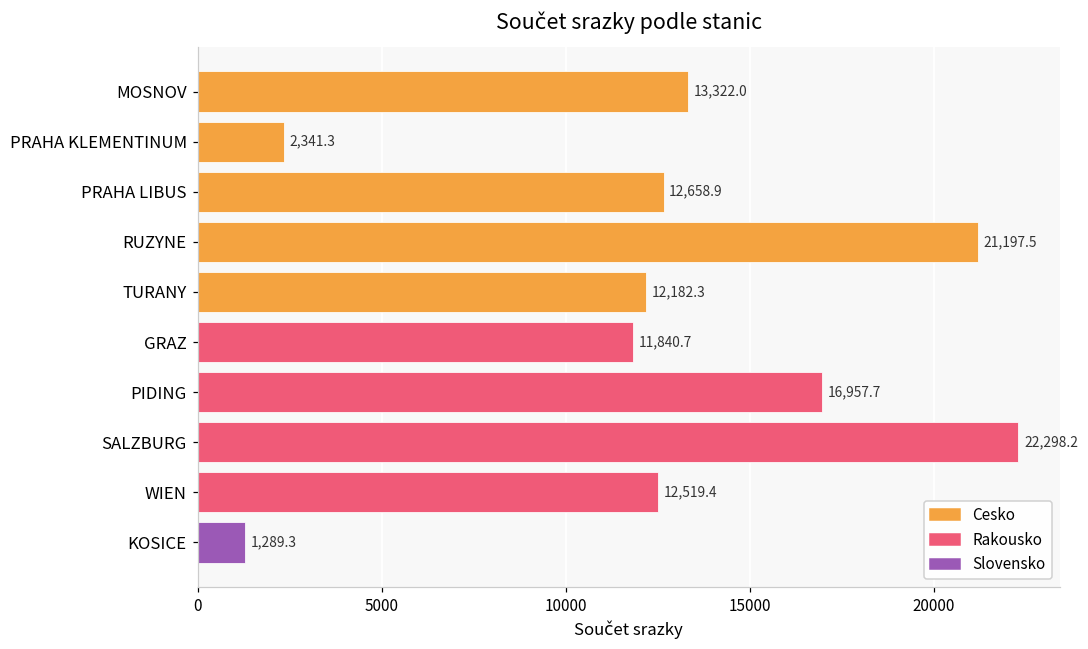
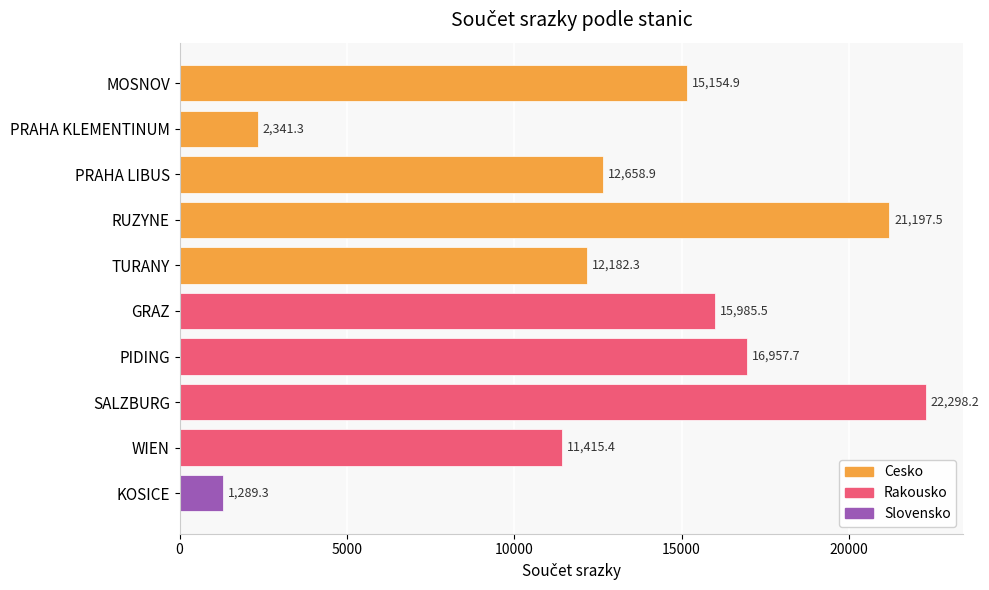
  {
-   "MOSNOV": "13,322.0",
+   "MOSNOV": "15,154.9",
    "PRAHA KLEMENTINUM": "2,341.3",
    "PRAHA LIBUS": "12,658.9",
    "RUZYNE": "21,197.5",
    "TURANY": "12,182.3",
-   "GRAZ": "11,840.7",
+   "GRAZ": "15,985.5",
    "PIDING": "16,957.7",
    "SALZBURG": "22,298.2",
-   "WIEN": "12,519.4",
+   "WIEN": "11,415.4",
    "KOSICE": "1,289.3"
  }
